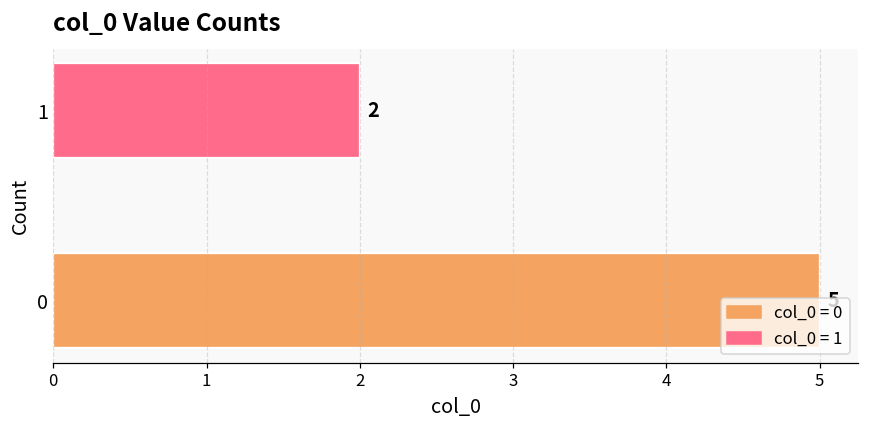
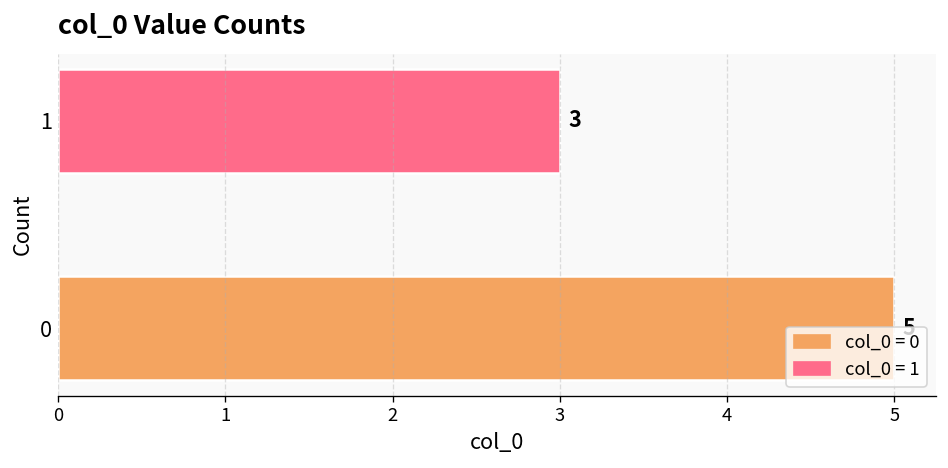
  {
-   "1": 2
+   "1": 3
  }
